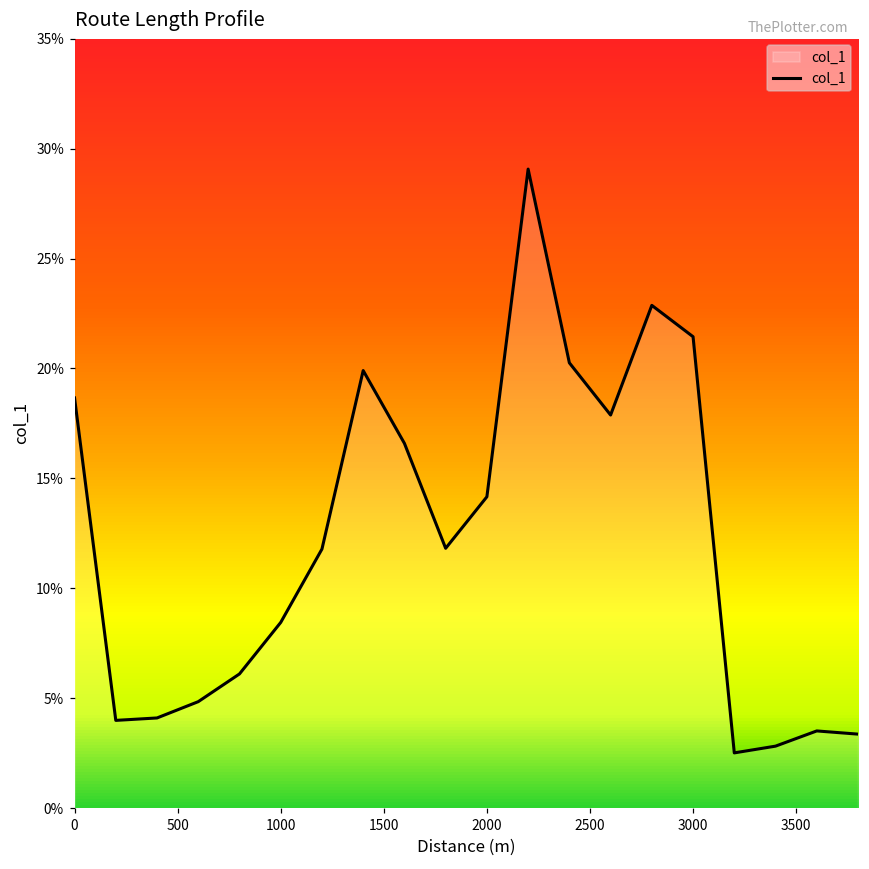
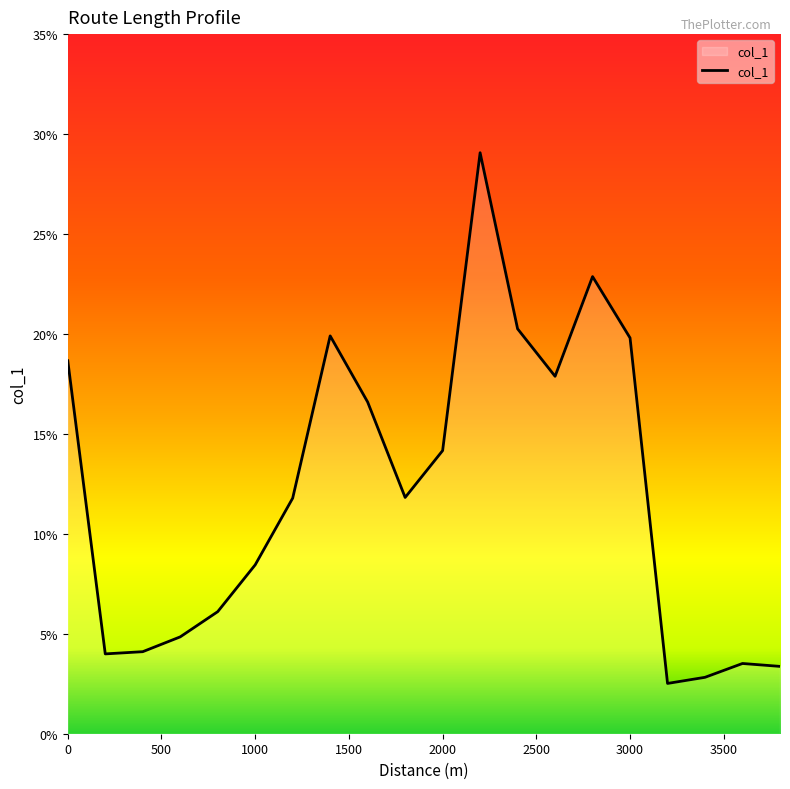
  {
    "0": "18.7%",
    "1000": "8.4%",
    "2000": "14.2%",
-   "3000": "21.4%"
+   "3000": "19.8%"
  }
